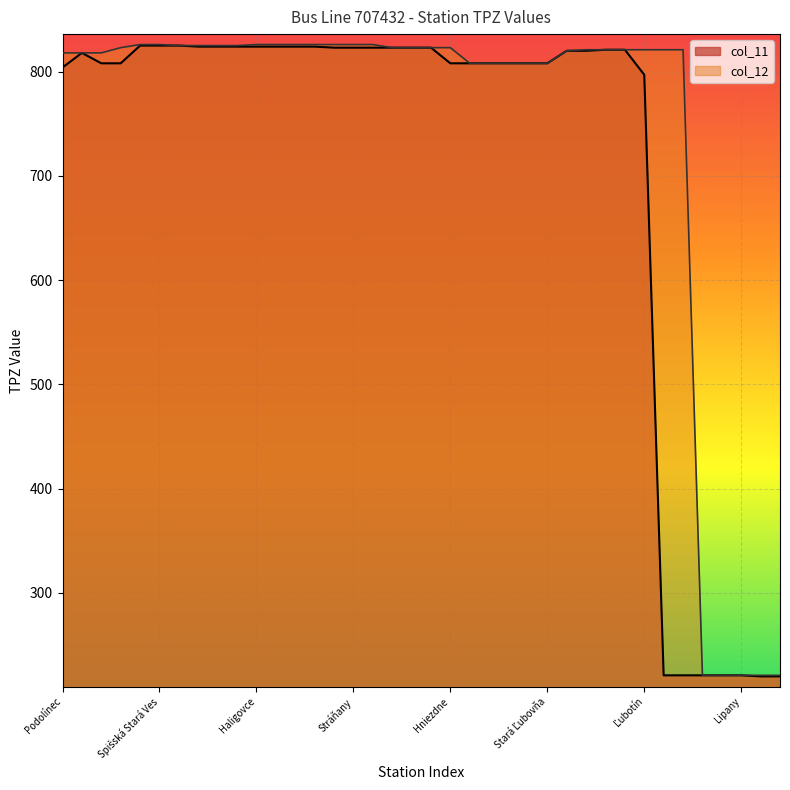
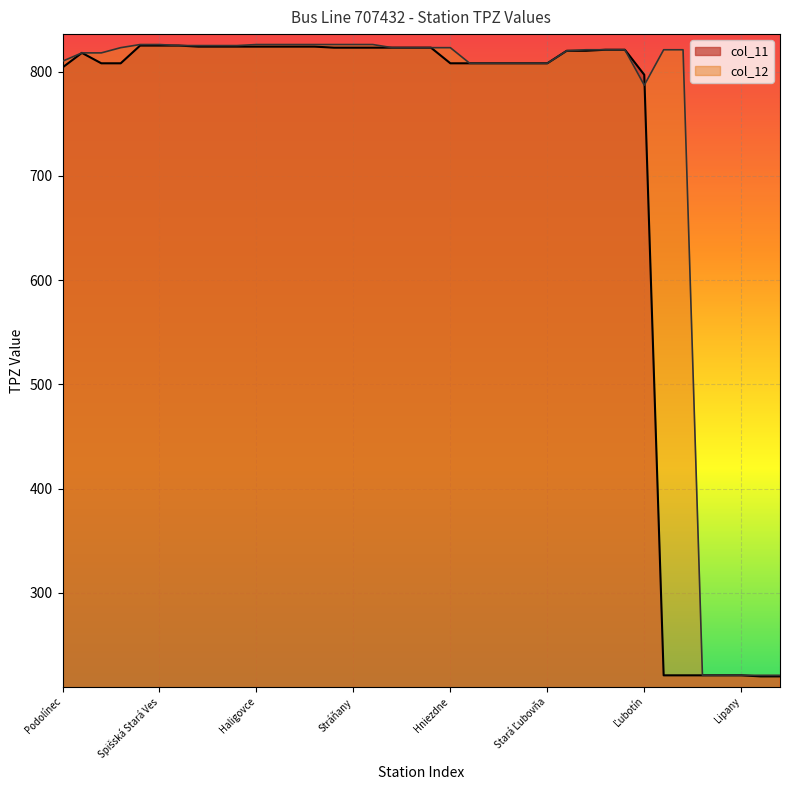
  {
    "col_11": {
      "Podolínec": 804,
      "Ľubotín": 797
    },
    "col_12": {
-     "Podolínec": 818,
-     "Ľubotín": 821
+     "Podolínec": 810,
+     "Ľubotín": 787
    }
  }
